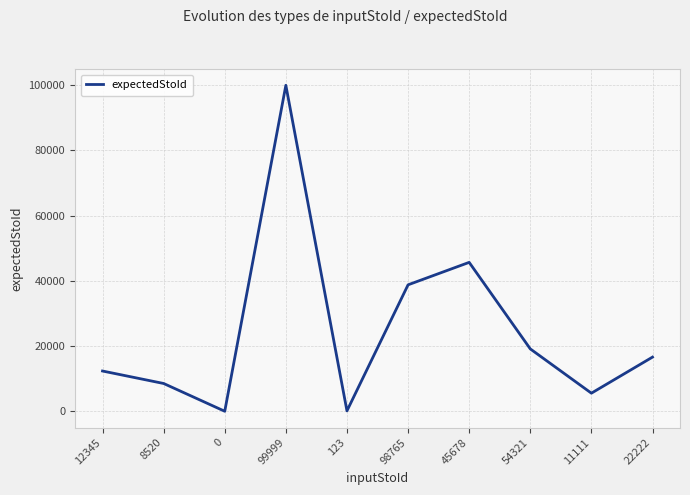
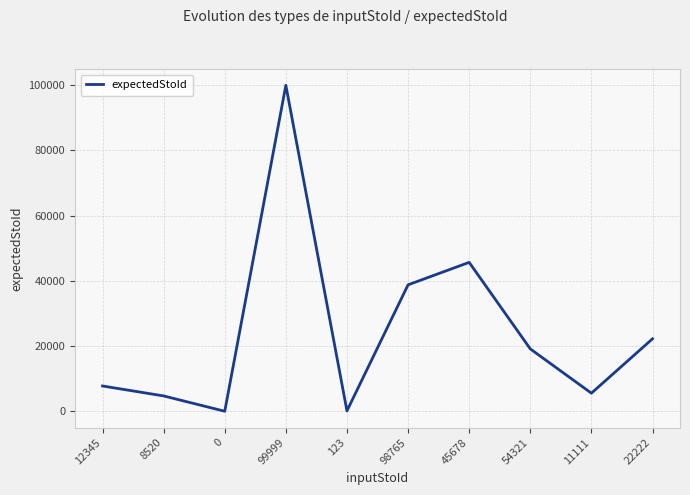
  {
-   "12345": 12000,
-   "8520": 9000,
+   "12345": 8000,
+   "8520": 5000,
    "0": 0,
    "99999": 100000,
    "123": 0,
    "98765": 39000,
    "45678": 46000,
    "54321": 19000,
    "11111": 6000,
-   "22222": 17000
+   "22222": 22000
  }
